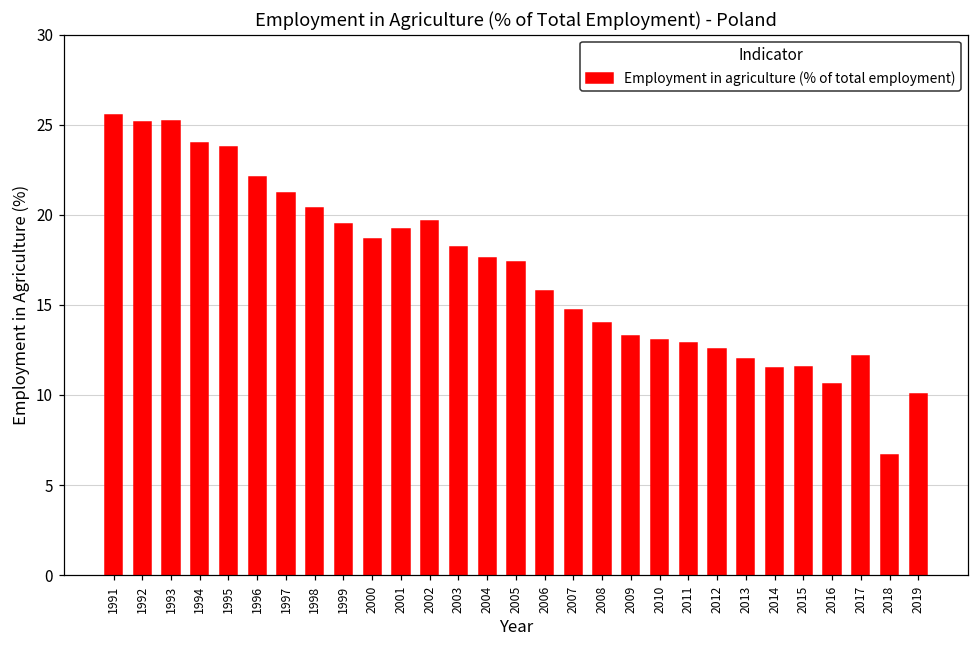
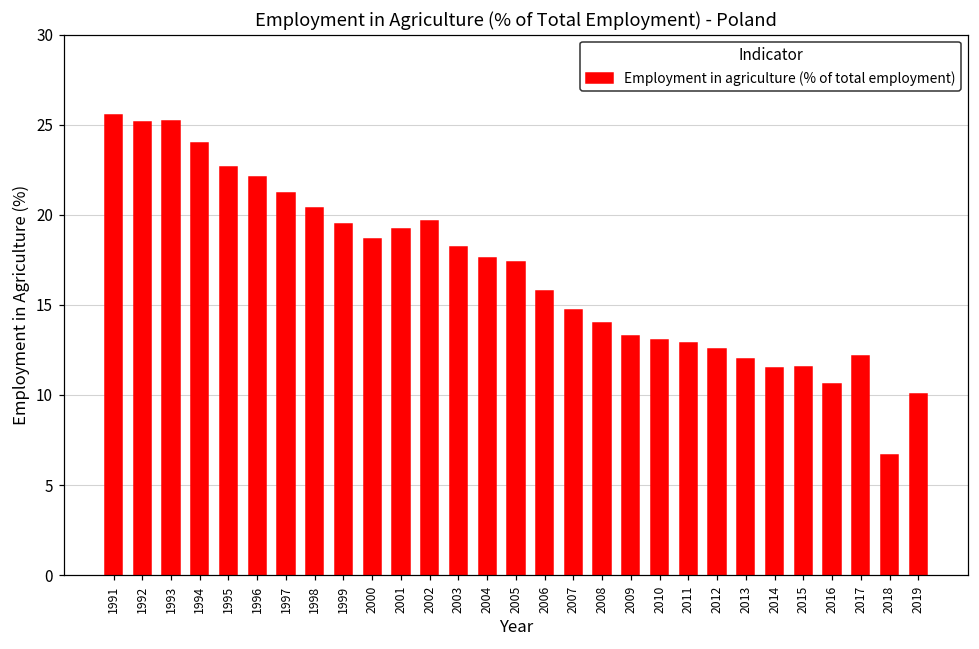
  {
    "1991": 25.6,
    "1992": 25.1,
    "1993": 25.2,
    "1994": 24.0,
-   "1995": 23.8,
+   "1995": 22.6,
    "1996": 22.1,
    "1997": 21.2,
    "1998": 20.4,
    "1999": 19.5,
    "2000": 18.7,
    "2001": 19.2,
    "2002": 19.6,
    "2003": 18.2,
    "2004": 17.6,
    "2005": 17.4,
    "2006": 15.8,
    "2007": 14.7,
    "2008": 14.0,
    "2009": 13.3,
    "2010": 13.1,
    "2011": 12.9,
    "2012": 12.6,
    "2013": 12.0,
    "2014": 11.5,
    "2015": 11.5,
    "2016": 10.6,
    "2017": 12.2,
    "2018": 6.6,
    "2019": 10.0
  }
